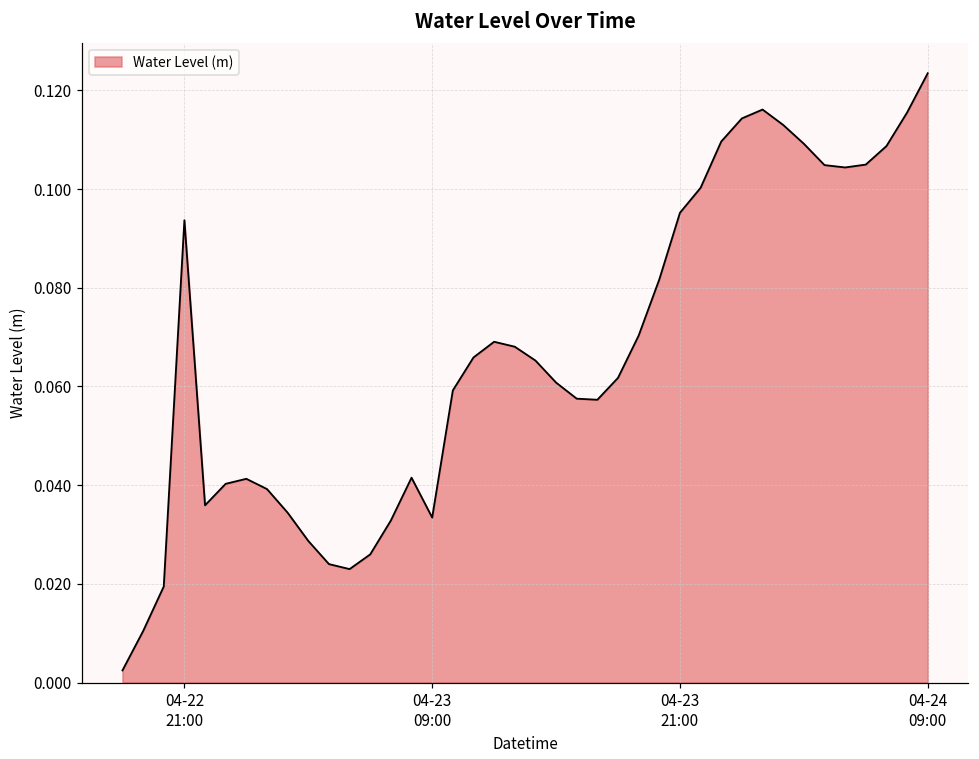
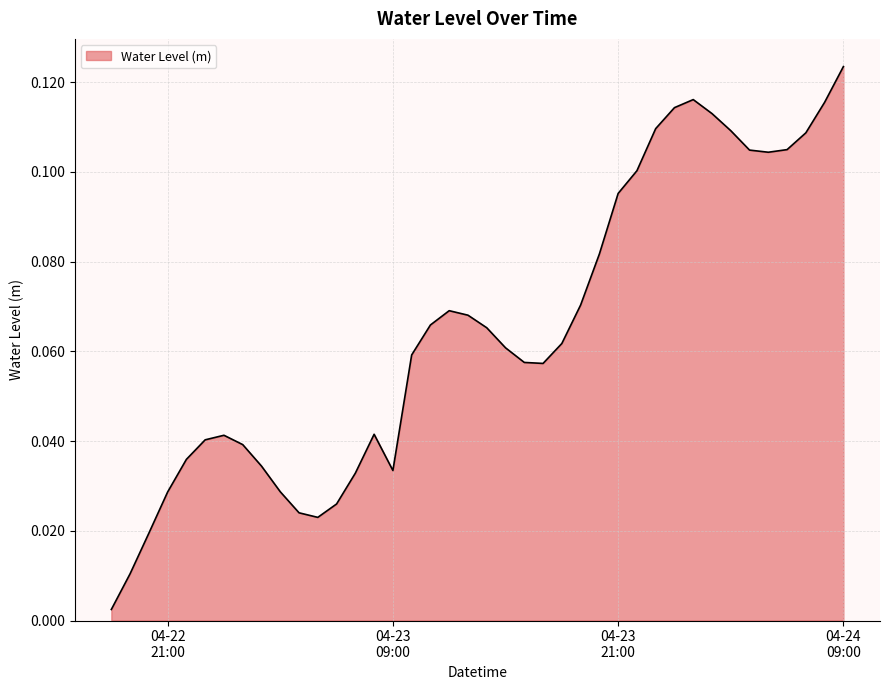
  {
-   "04-22 21:00": 0.094,
+   "04-22 21:00": 0.029,
    "04-23 09:00": 0.033,
    "04-23 21:00": 0.095,
    "04-24 09:00": 0.123
  }
